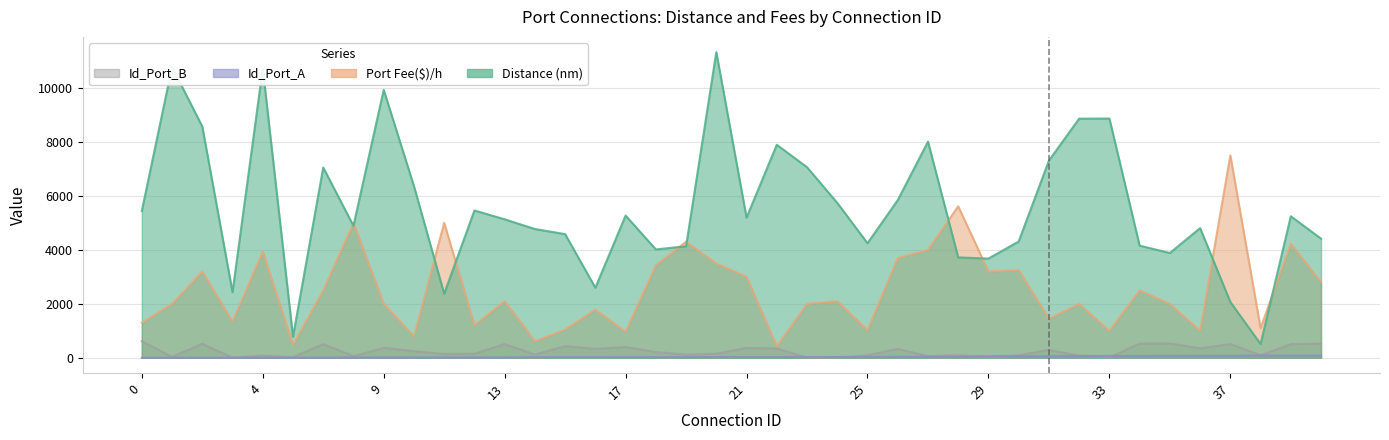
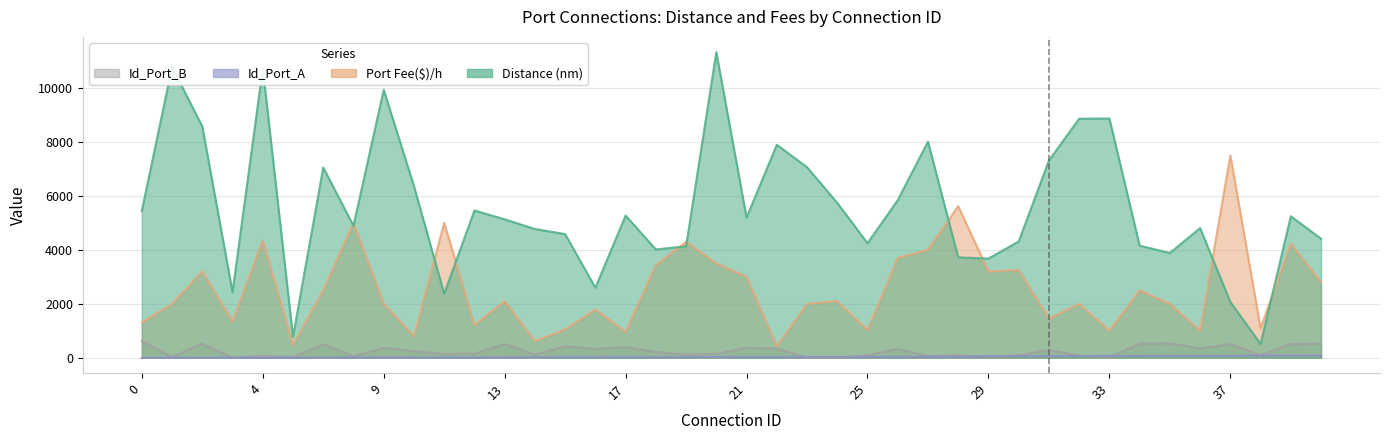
  {
    "Port Fee($)/h": {
      "0": 1300,
-     "4": 3900
+     "4": 4400
    },
    "Distance (nm)": {
      "0": 5400
    }
  }
